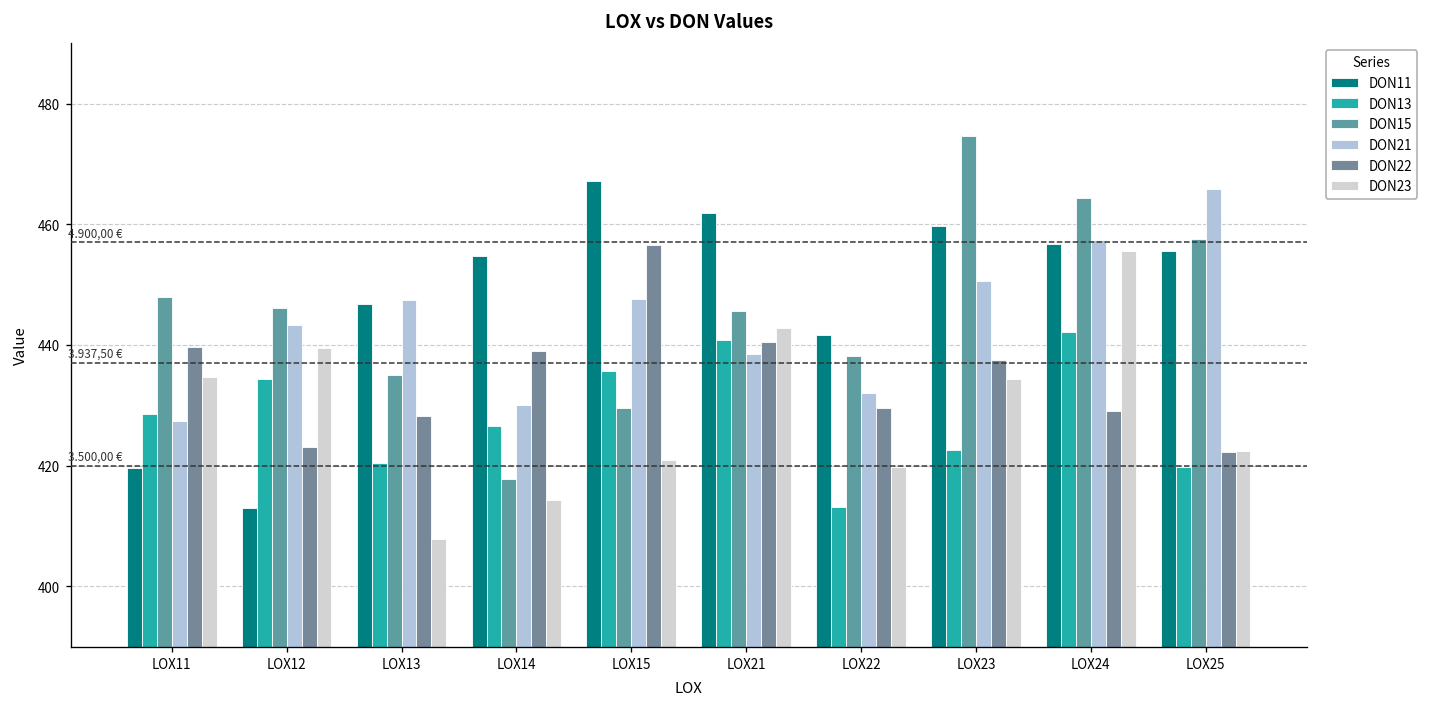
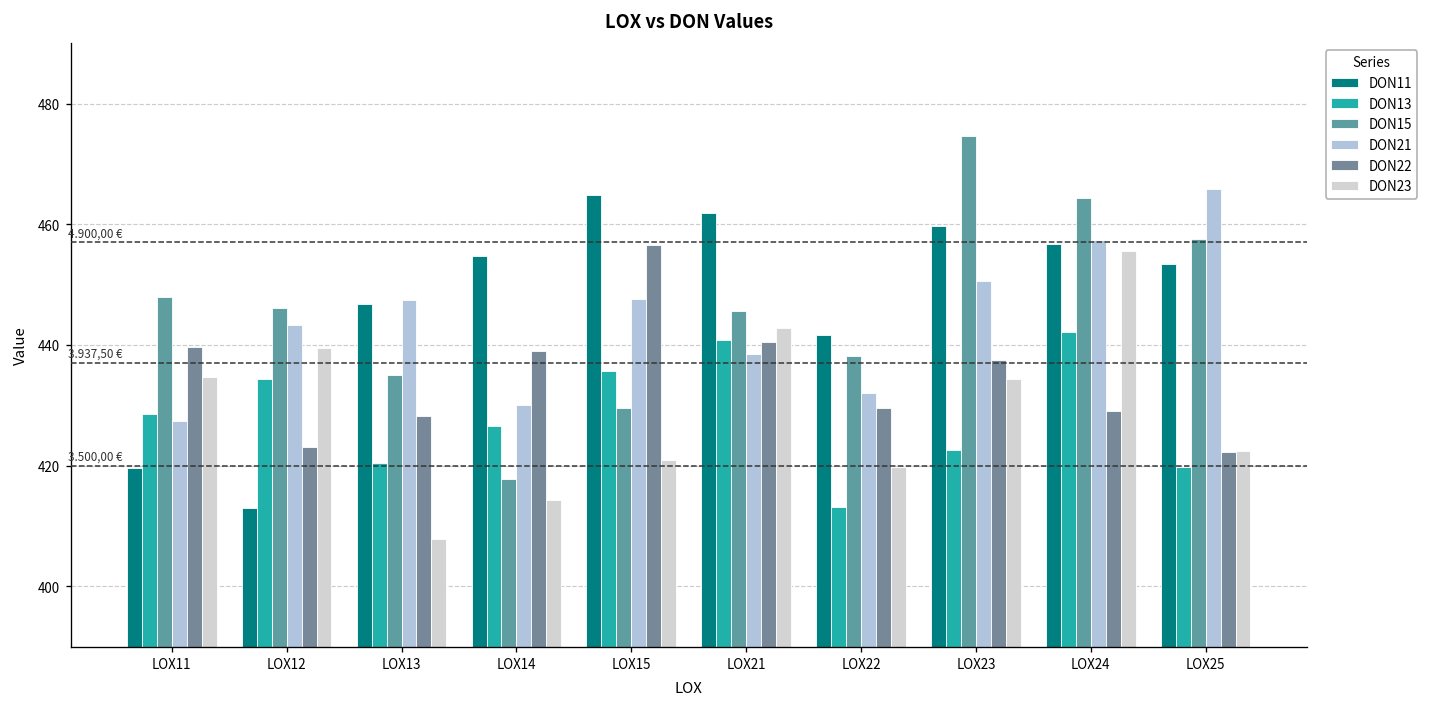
  {
    "DON11": {
      "LOX12": 413,
      "LOX13": 447,
      "LOX14": 455,
-     "LOX15": 467,
+     "LOX15": 465,
      "LOX21": 462,
      "LOX22": 442,
      "LOX23": 460,
      "LOX24": 457,
-     "LOX25": 456
+     "LOX25": 453
    },
    "DON13": {
      "LOX11": 429,
      "LOX12": 434,
      "LOX13": 421,
      "LOX14": 427,
      "LOX15": 436,
      "LOX21": 441,
      "LOX22": 413,
      "LOX23": 423,
      "LOX24": 442,
      "LOX25": 420
    }
  }
